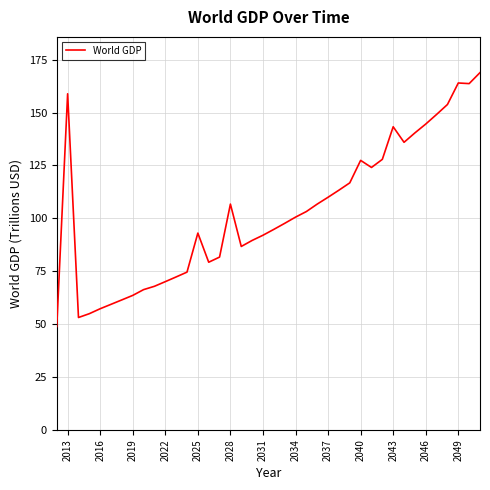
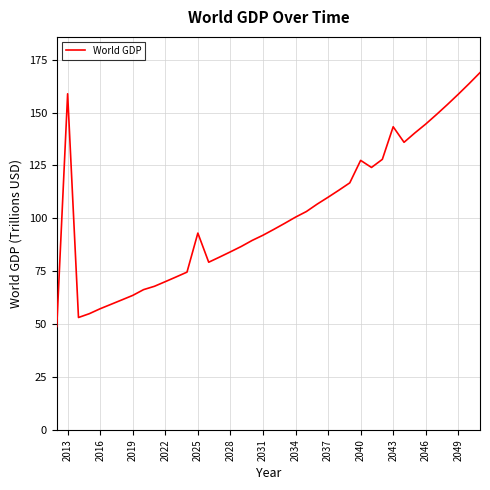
  {
    "2013": 159,
    "2016": 57,
    "2019": 64,
    "2022": 70,
    "2025": 93,
-   "2028": 107,
+   "2028": 84,
    "2031": 92,
    "2034": 101,
    "2037": 110,
    "2040": 127,
    "2043": 143,
    "2046": 145,
-   "2049": 164
+   "2049": 159
  }
